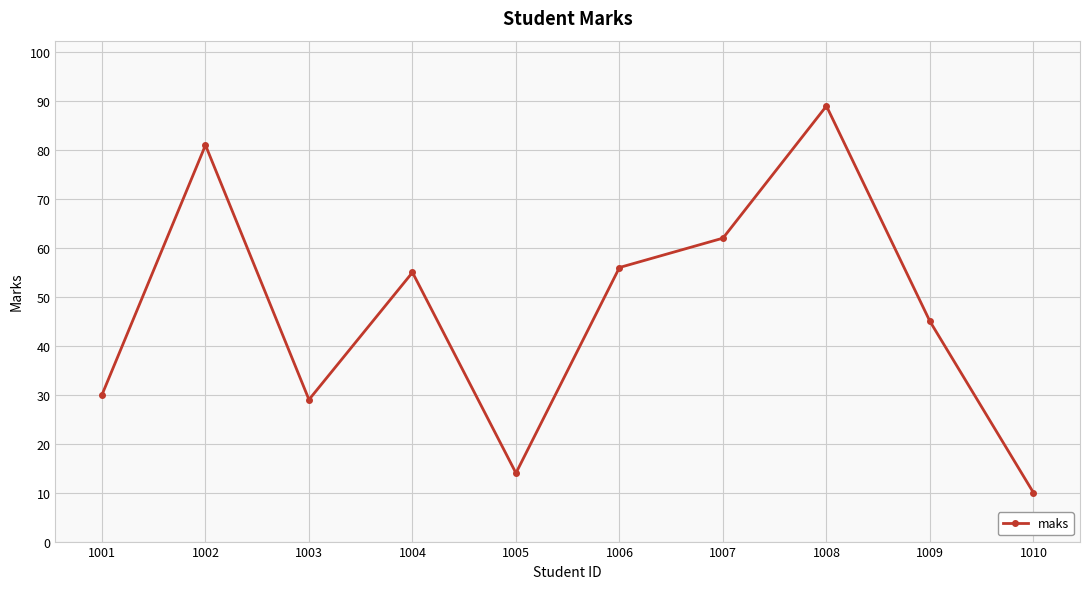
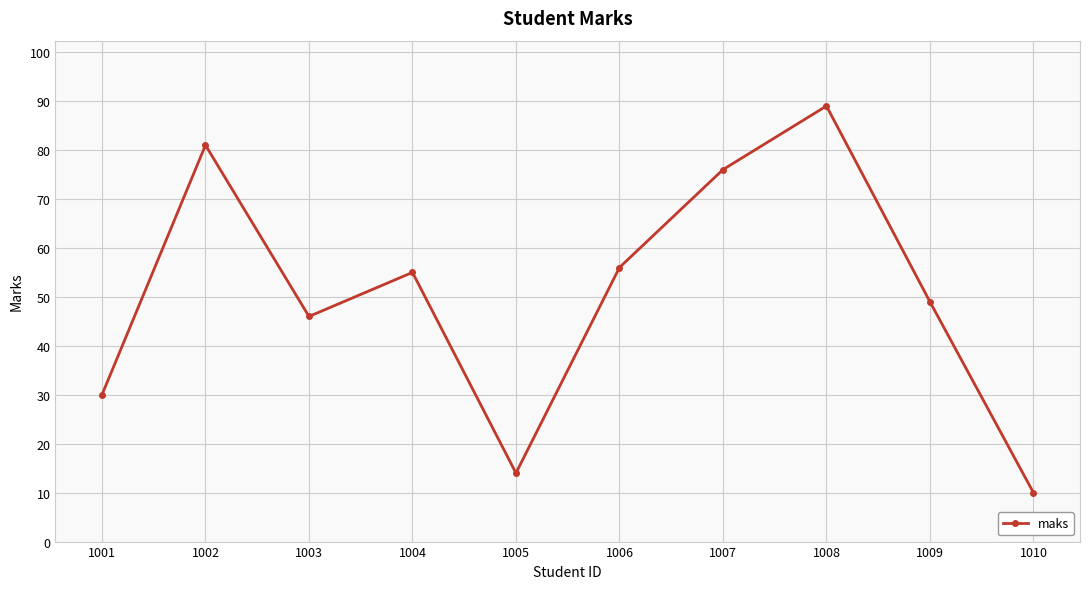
  {
    "1001": 30,
    "1002": 81,
-   "1003": 29,
+   "1003": 46,
    "1004": 55,
    "1005": 14,
    "1006": 56,
-   "1007": 62,
+   "1007": 76,
    "1008": 89,
-   "1009": 45,
+   "1009": 49,
    "1010": 10
  }
